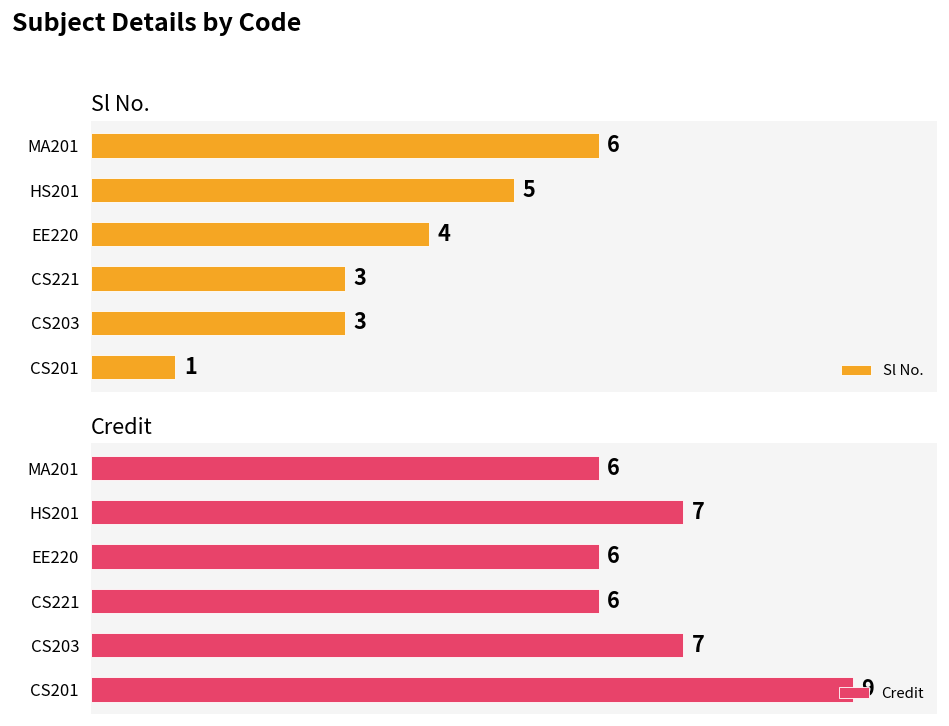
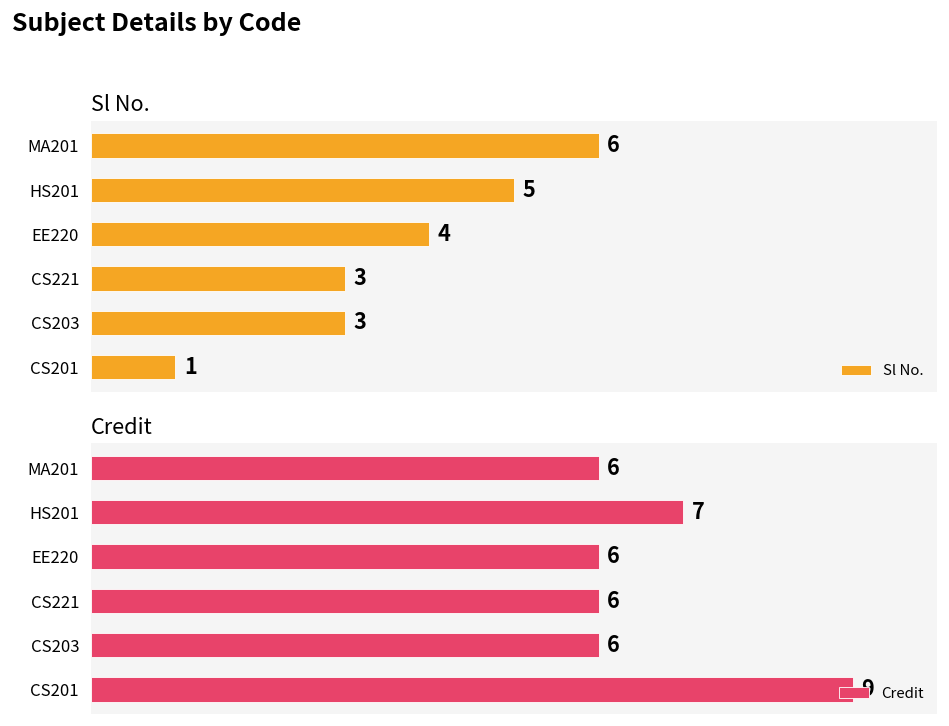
  {
    "Sl No.": {
      "MA201": 6,
      "HS201": 5,
      "EE220": 4,
      "CS221": 3,
      "CS203": 3,
      "CS201": 1
    },
    "Credit": {
      "MA201": 6,
      "HS201": 7,
      "EE220": 6,
      "CS221": 6,
-     "CS203": 7,
+     "CS203": 6,
      "CS201": 9
    }
  }
